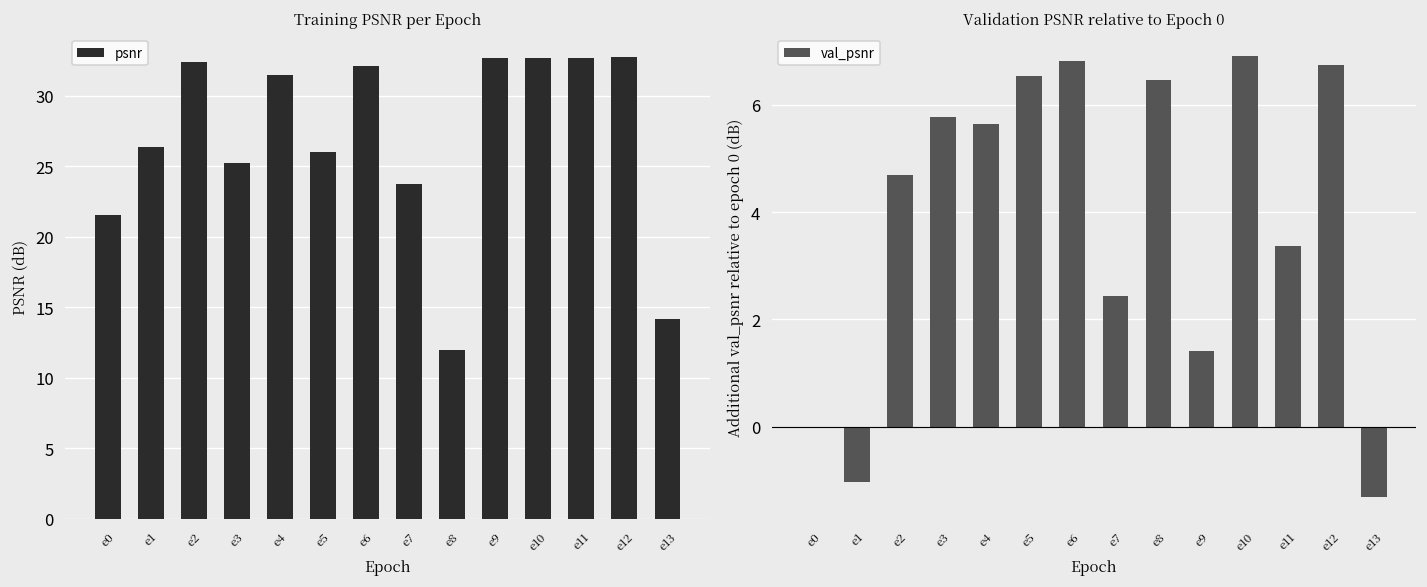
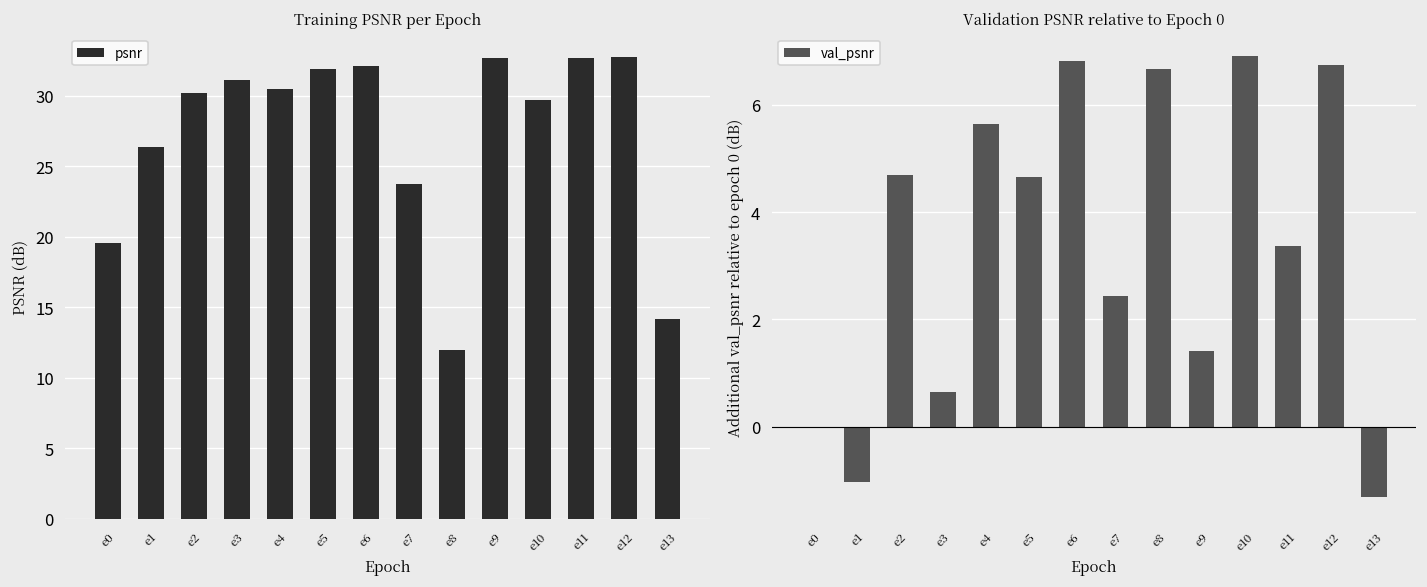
  {
    "Training PSNR per Epoch": {
-     "e0": 21.5,
+     "e0": 19.5,
      "e1": 26.4,
-     "e2": 32.4,
-     "e3": 25.3,
-     "e4": 31.4,
-     "e5": 26.0,
+     "e2": 30.2,
+     "e3": 31.1,
+     "e4": 30.5,
+     "e5": 31.9,
      "e6": 32.1,
      "e7": 23.7,
      "e8": 12.0,
      "e9": 32.7,
-     "e10": 32.7,
+     "e10": 29.7,
      "e11": 32.7,
      "e12": 32.7,
      "e13": 14.2
    },
    "Validation PSNR relative to Epoch 0": {
      "e0": 0.0,
      "e1": -1.0,
      "e2": 4.7,
-     "e3": 5.8,
+     "e3": 0.7,
      "e4": 5.6,
-     "e5": 6.5,
+     "e5": 4.7,
      "e6": 6.8,
      "e7": 2.4,
-     "e8": 6.5,
+     "e8": 6.7,
      "e9": 1.4,
      "e10": 6.9,
      "e11": 3.4,
      "e12": 6.7,
      "e13": -1.3
    }
  }
